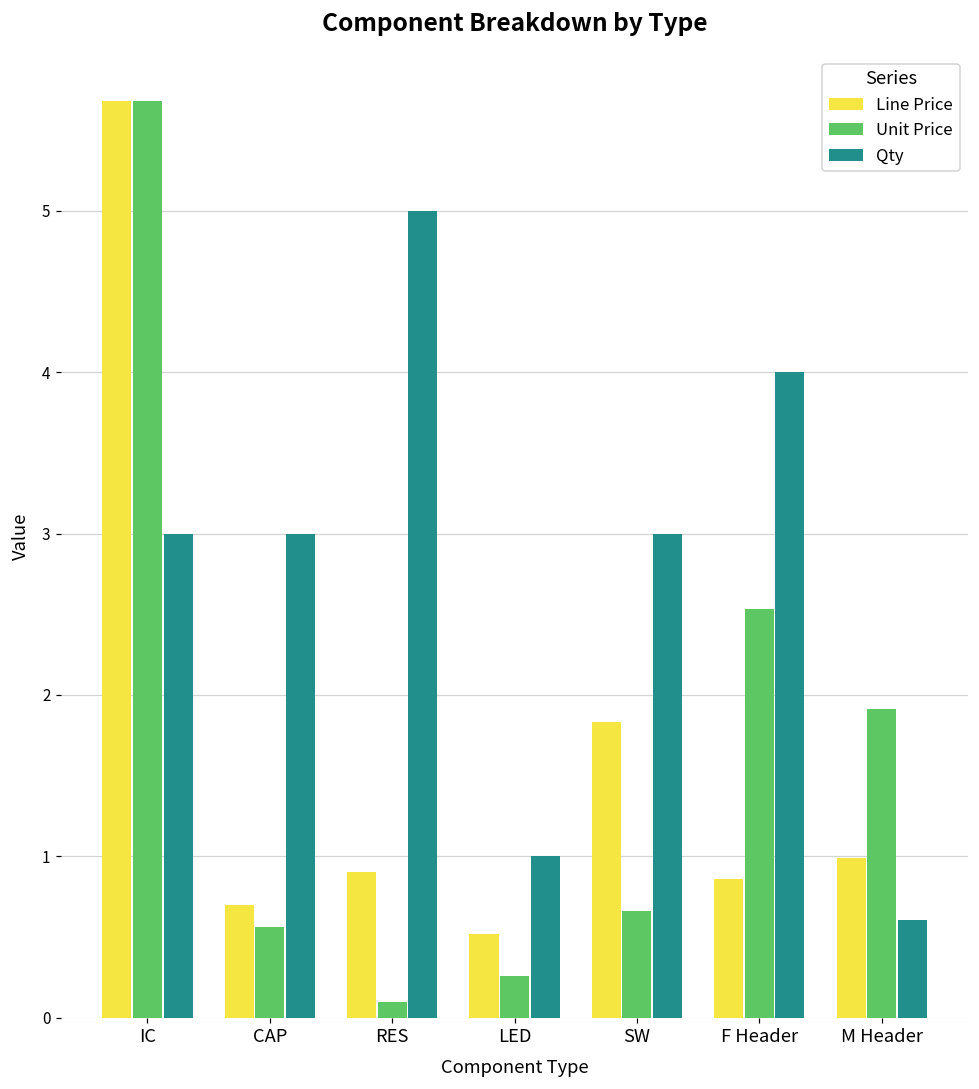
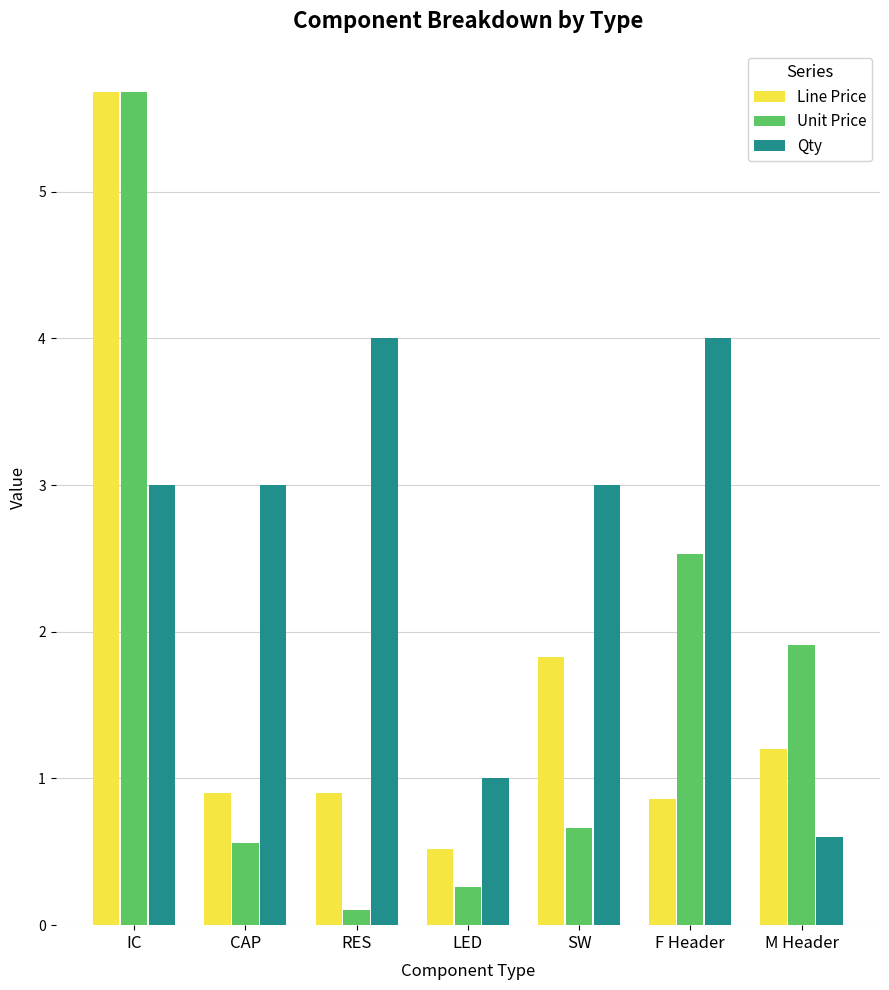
  {
    "Line Price": {
      "IC": 5.68,
-     "CAP": 0.7,
+     "CAP": 0.9,
      "RES": 0.90,
      "LED": 0.52,
      "SW": 1.83,
      "F Header": 0.86,
-     "M Header": 0.99
+     "M Header": 1.20
    },
    "Unit Price": {
      "IC": 5.68,
      "CAP": 0.56,
      "RES": 0.10,
      "LED": 0.26,
      "SW": 0.66,
      "F Header": 2.53,
      "M Header": 1.91
    },
    "Qty": {
      "IC": 3,
      "CAP": 3,
-     "RES": 5,
+     "RES": 4,
      "LED": 1,
      "SW": 3,
      "F Header": 4,
      "M Header": 0.60
    }
  }
